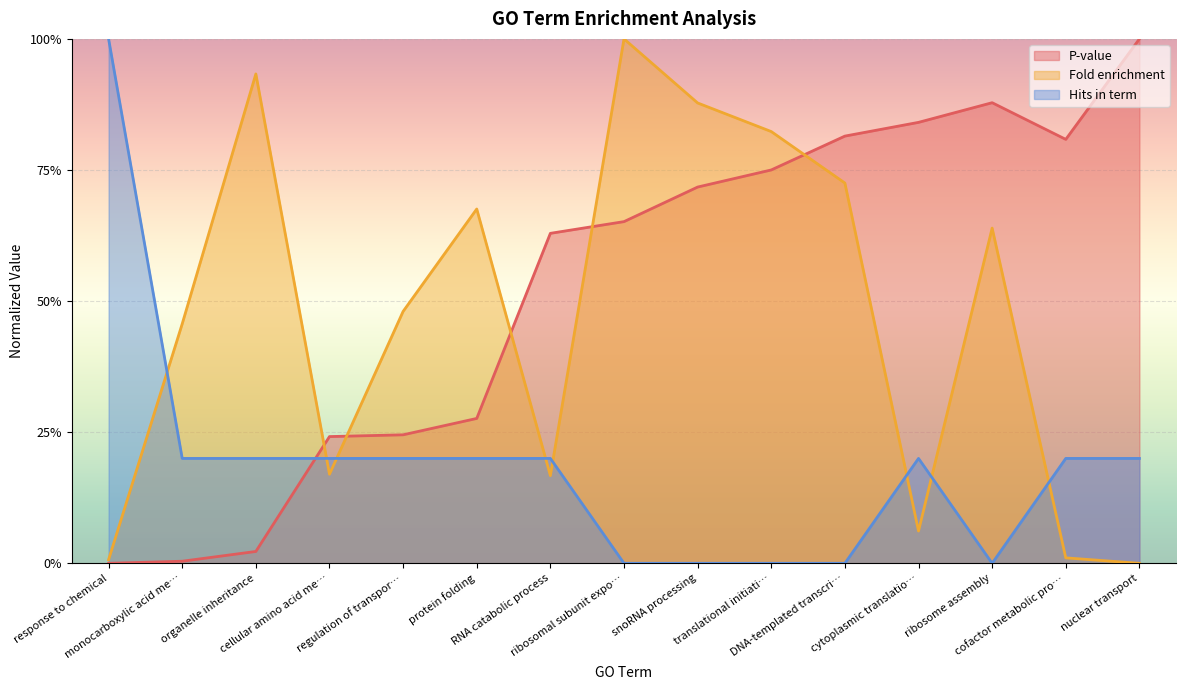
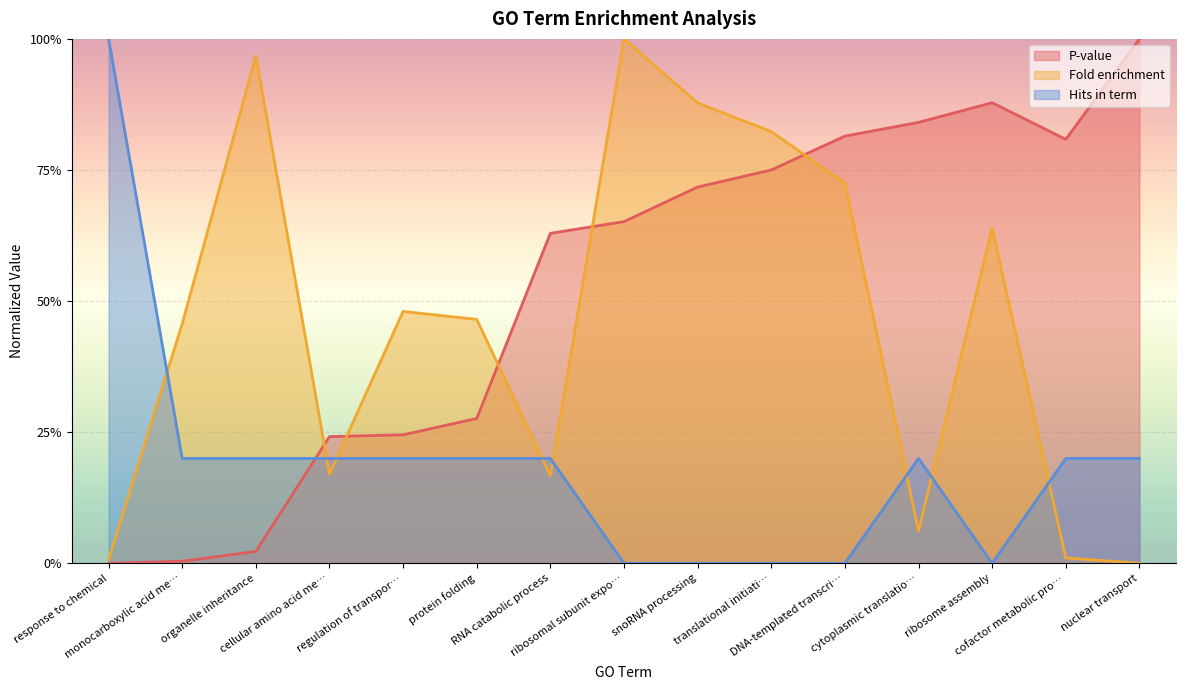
  {
    "P-value": {
      "response to chemical": "0%",
      "monocarboxylic acid me…": "0%",
      "organelle inheritance": "2%",
      "cellular amino acid me…": "24%",
      "regulation of transpor…": "25%",
      "protein folding": "28%",
      "RNA catabolic process": "63%",
      "ribosomal subunit expo…": "65%",
      "snoRNA processing": "72%",
      "translational initiati…": "75%",
      "DNA-templated transcri…": "81%",
      "cytoplasmic translatio…": "84%",
      "ribosome assembly": "88%",
      "cofactor metabolic pro…": "81%",
      "nuclear transport": "100%"
    },
    "Fold enrichment": {
      "response to chemical": "1%",
      "monocarboxylic acid me…": "46%",
-     "organelle inheritance": "93%",
+     "organelle inheritance": "97%",
      "cellular amino acid me…": "17%",
      "regulation of transpor…": "48%",
-     "protein folding": "68%",
+     "protein folding": "47%",
      "RNA catabolic process": "17%",
      "ribosomal subunit expo…": "100%",
      "snoRNA processing": "88%",
      "translational initiati…": "82%",
      "DNA-templated transcri…": "73%",
      "cytoplasmic translatio…": "6%",
      "ribosome assembly": "64%",
      "cofactor metabolic pro…": "1%",
      "nuclear transport": "0%"
    },
    "Hits in term": {
      "response to chemical": "100%",
      "monocarboxylic acid me…": "20%",
      "organelle inheritance": "20%",
      "cellular amino acid me…": "20%",
      "regulation of transpor…": "20%",
      "protein folding": "20%",
      "RNA catabolic process": "20%",
      "ribosomal subunit expo…": "0%",
      "snoRNA processing": "0%",
      "translational initiati…": "0%",
      "DNA-templated transcri…": "0%",
      "cytoplasmic translatio…": "20%",
      "ribosome assembly": "0%",
      "cofactor metabolic pro…": "20%",
      "nuclear transport": "20%"
    }
  }
